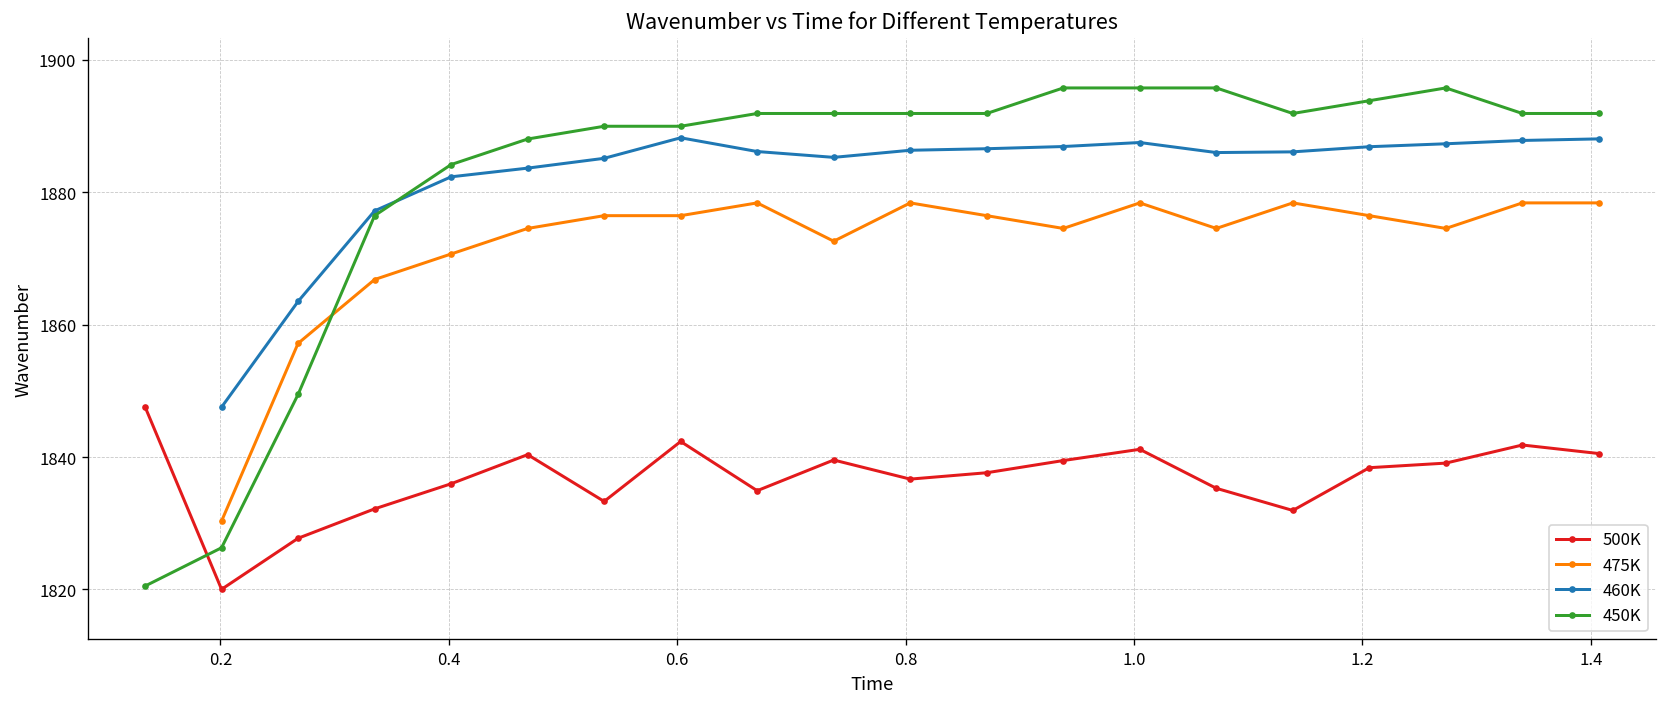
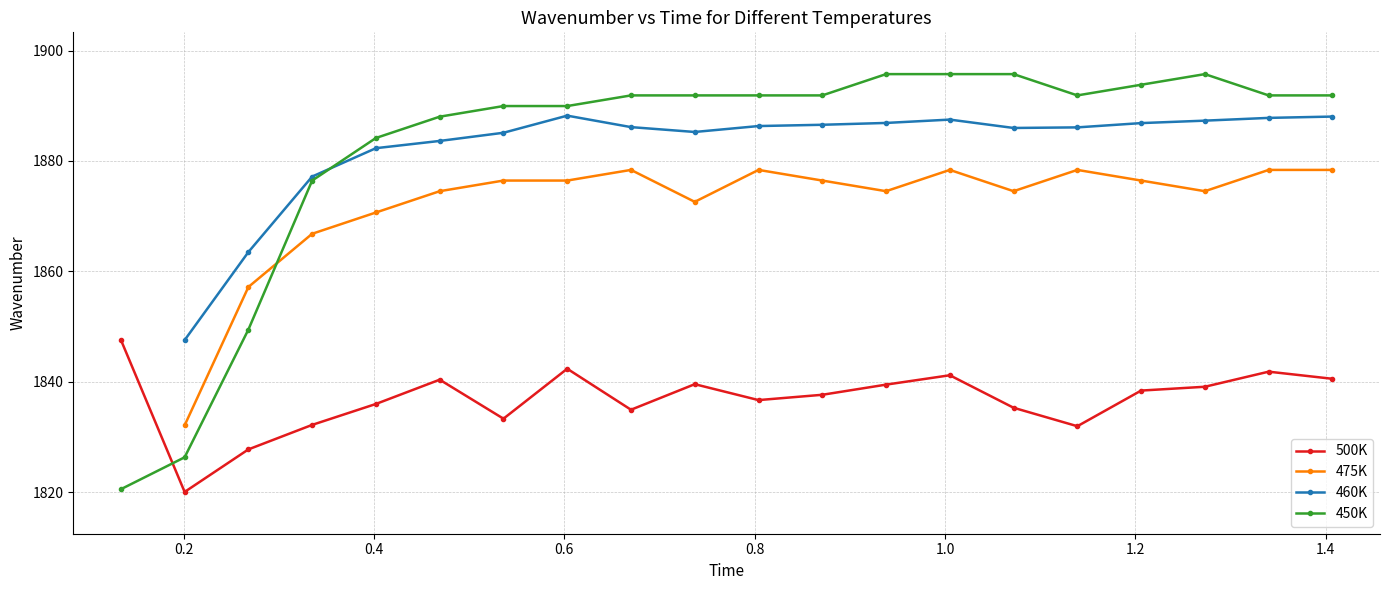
  {
    "500K": {
      "0.2": 1820
    },
    "475K": {
-     "0.2": 1830
+     "0.2": 1832
    },
    "460K": {
      "0.2": 1848
    },
    "450K": {
      "0.2": 1826
    }
  }
